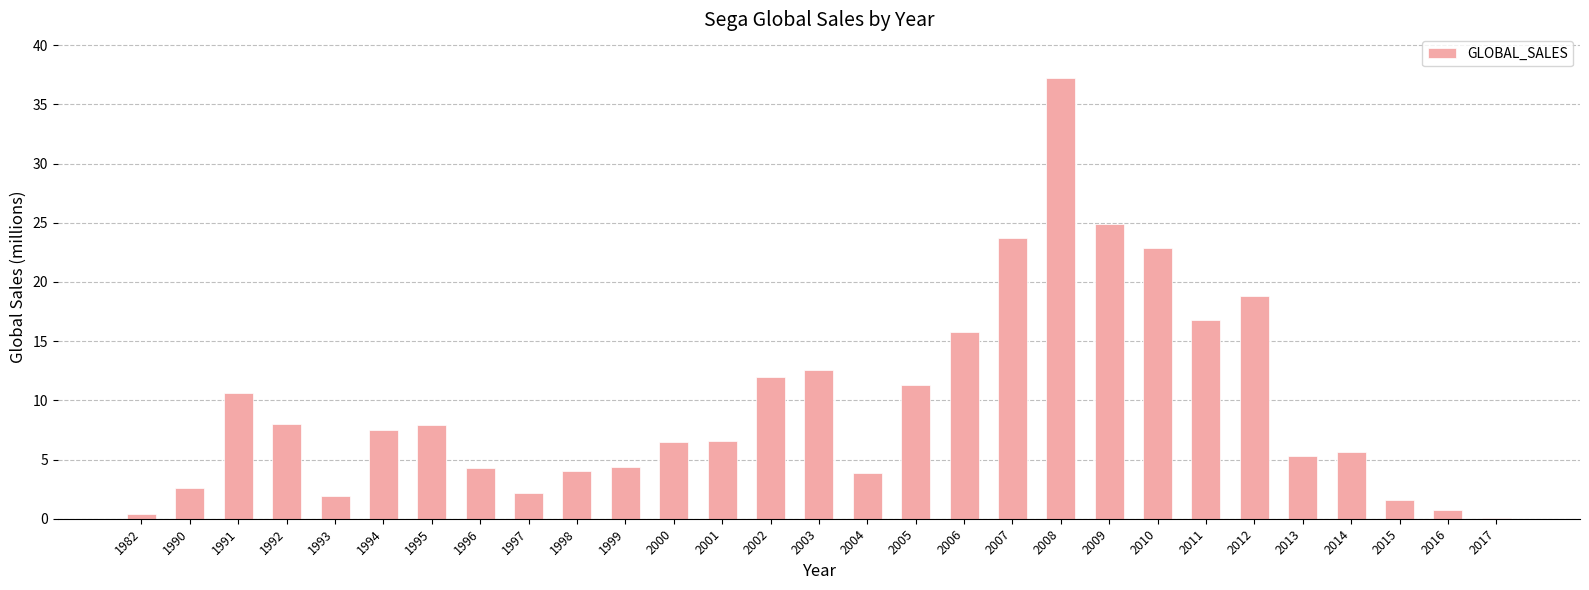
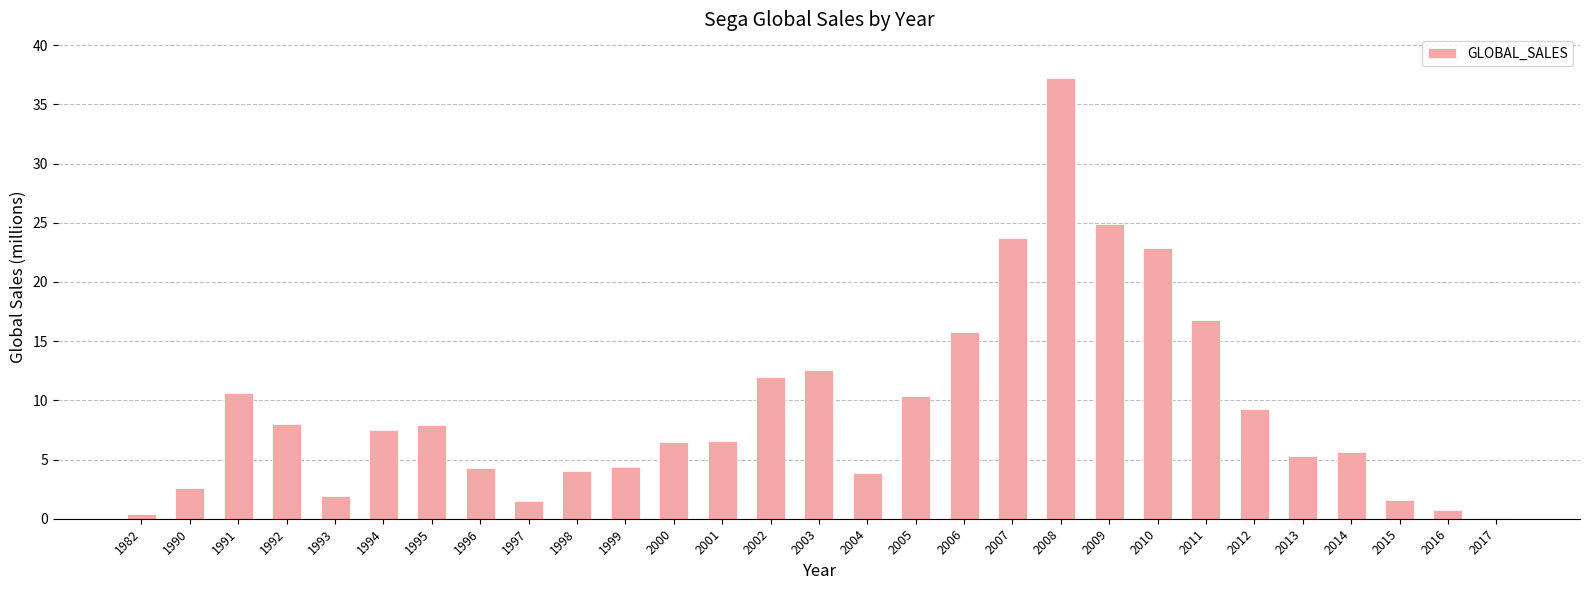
  {
    "1982": 0.4,
    "1990": 2.6,
    "1991": 10.6,
    "1992": 8.0,
    "1993": 1.9,
    "1994": 7.5,
    "1995": 7.9,
    "1996": 4.3,
-   "1997": 2.1,
+   "1997": 1.5,
    "1998": 4.1,
    "1999": 4.4,
    "2000": 6.5,
    "2001": 6.6,
    "2002": 12.0,
    "2003": 12.5,
    "2004": 3.9,
-   "2005": 11.3,
+   "2005": 10.4,
    "2006": 15.8,
    "2007": 23.7,
    "2008": 37.2,
    "2009": 24.9,
    "2010": 22.9,
    "2011": 16.8,
-   "2012": 18.8,
+   "2012": 9.2,
    "2013": 5.3,
    "2014": 5.6,
    "2015": 1.6,
    "2016": 0.8
  }
